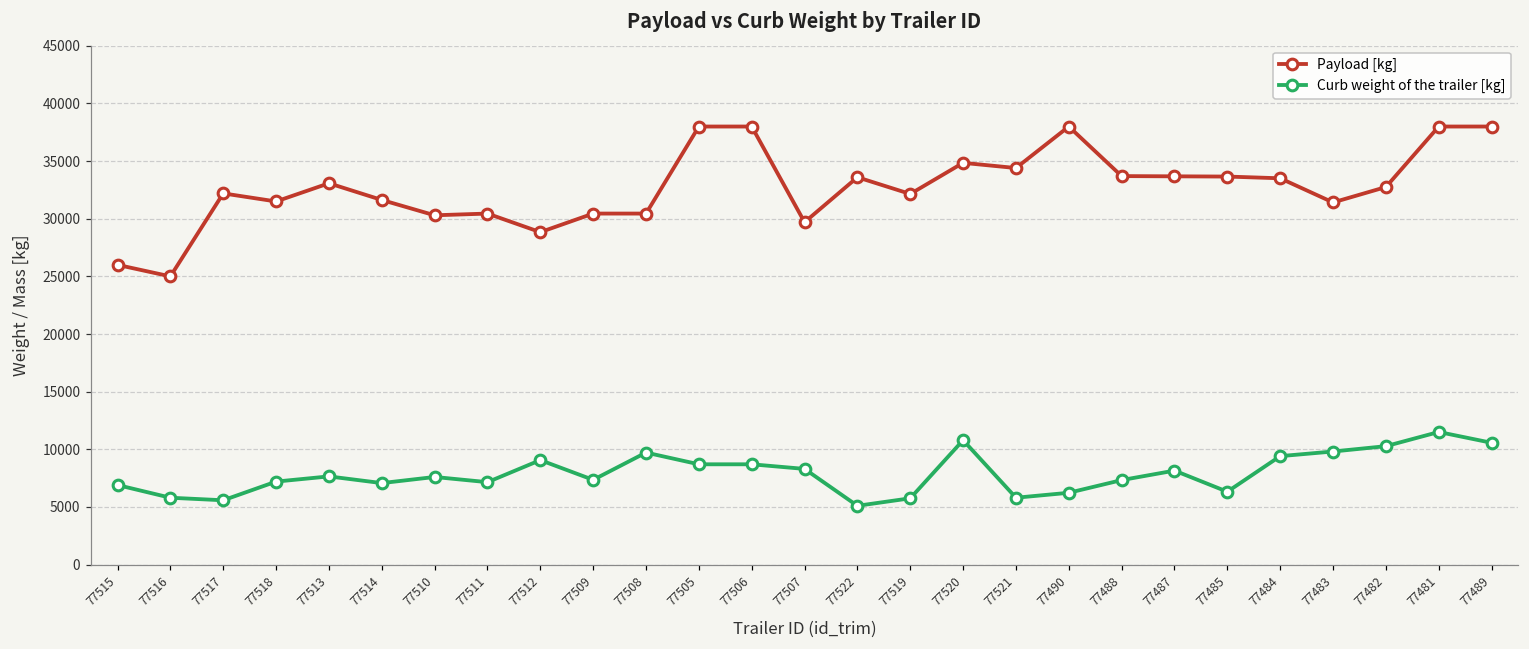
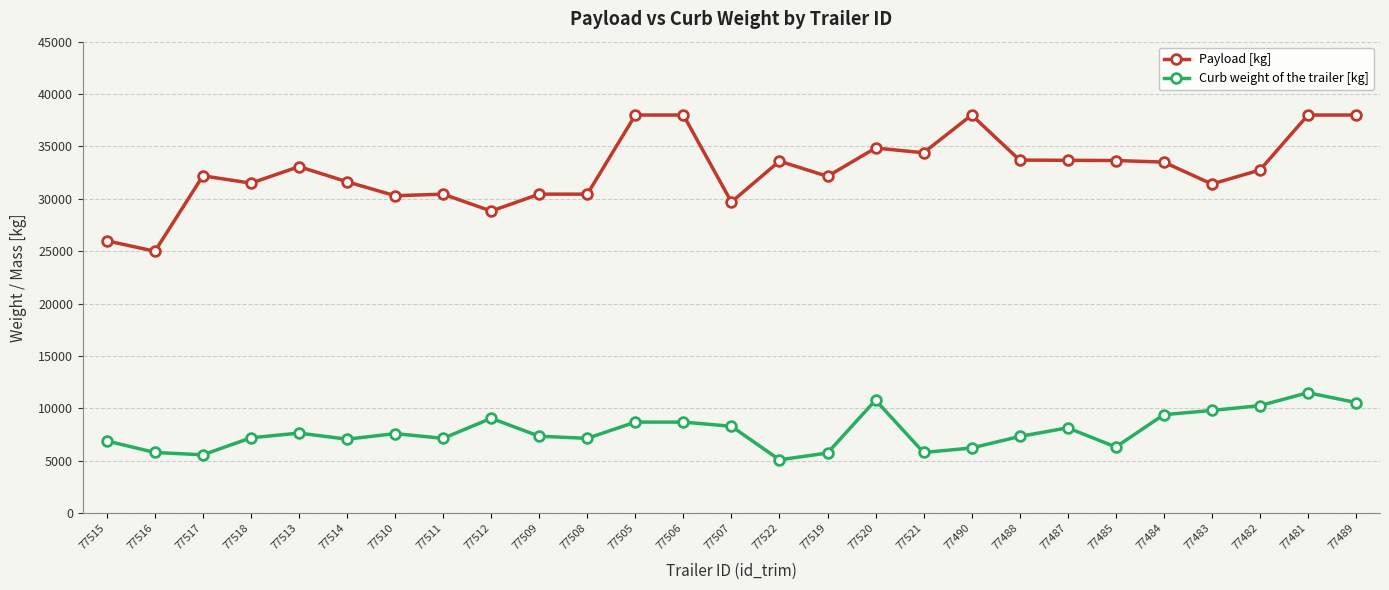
  {
    "Payload [kg]": {
      "77515": 26000,
      "77516": 25000,
      "77517": 32200,
      "77518": 31500,
      "77513": 33100,
      "77514": 31600,
      "77510": 30300,
      "77511": 30500,
      "77512": 28800,
      "77509": 30500,
      "77508": 30500,
      "77505": 38000,
      "77506": 38000,
      "77507": 29700,
      "77522": 33600,
      "77519": 32200,
      "77520": 34900,
      "77521": 34400,
      "77490": 38000,
      "77488": 33700,
      "77487": 33700,
      "77485": 33700,
      "77484": 33500,
      "77483": 31400,
      "77482": 32800,
      "77481": 38000,
      "77489": 38000
    },
    "Curb weight of the trailer [kg]": {
      "77515": 6900,
      "77516": 5800,
      "77517": 5600,
      "77518": 7200,
      "77513": 7700,
      "77514": 7100,
      "77510": 7600,
      "77511": 7200,
      "77512": 9100,
      "77509": 7400,
-     "77508": 9700,
+     "77508": 7200,
      "77505": 8700,
      "77506": 8700,
      "77507": 8300,
      "77522": 5100,
      "77519": 5800,
      "77520": 10800,
      "77521": 5800,
      "77490": 6200,
      "77488": 7300,
      "77487": 8200,
      "77485": 6300,
      "77484": 9400,
      "77483": 9800,
      "77482": 10300,
      "77481": 11500,
      "77489": 10600
    }
  }
